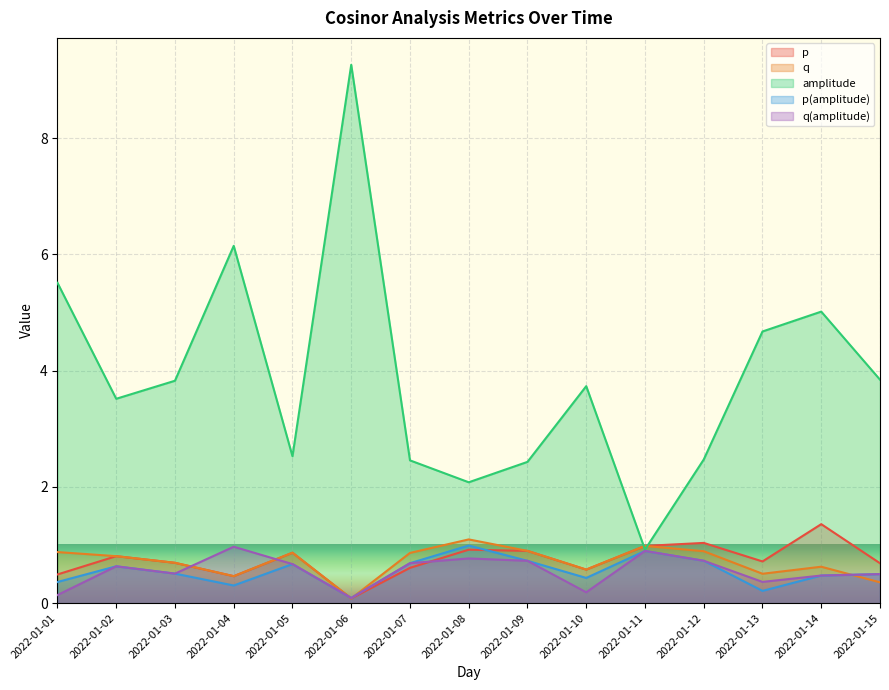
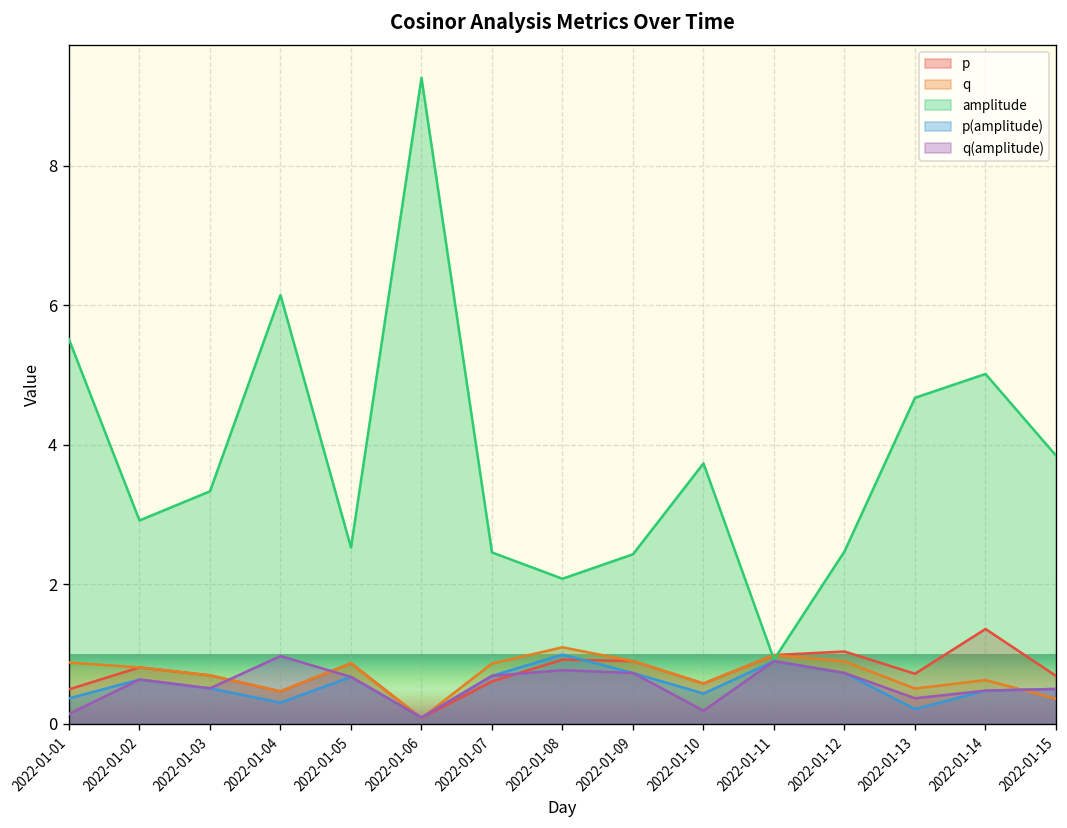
  {
    "amplitude": {
      "2022-01-01": 5.5,
-     "2022-01-02": 3.5,
-     "2022-01-03": 3.8,
+     "2022-01-02": 2.9,
+     "2022-01-03": 3.3,
      "2022-01-04": 6.1,
      "2022-01-05": 2.5,
      "2022-01-06": 9.3,
      "2022-01-07": 2.5,
      "2022-01-08": 2.1,
      "2022-01-09": 2.4,
      "2022-01-10": 3.7,
      "2022-01-12": 2.5,
      "2022-01-13": 4.7,
      "2022-01-14": 5.0,
      "2022-01-15": 3.8
    },
    "p(amplitude)": {
      "2022-01-01": 0.4,
      "2022-01-04": 0.3,
      "2022-01-08": 1.0,
      "2022-01-10": 0.4,
      "2022-01-13": 0.2
    },
    "q(amplitude)": {
      "2022-01-01": 0.1,
      "2022-01-04": 1.0,
      "2022-01-08": 0.8,
      "2022-01-10": 0.2,
      "2022-01-13": 0.4
    }
  }
